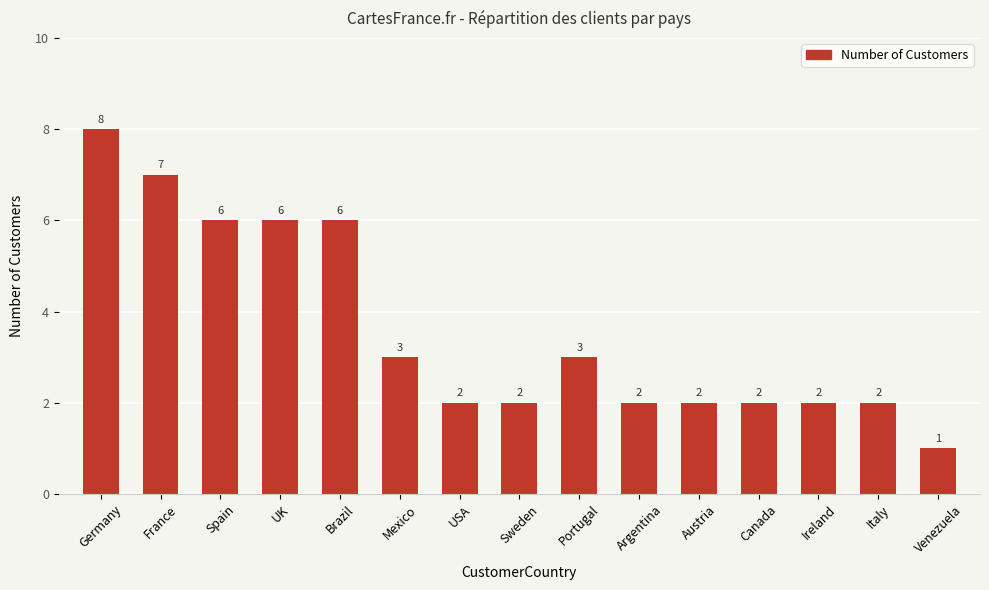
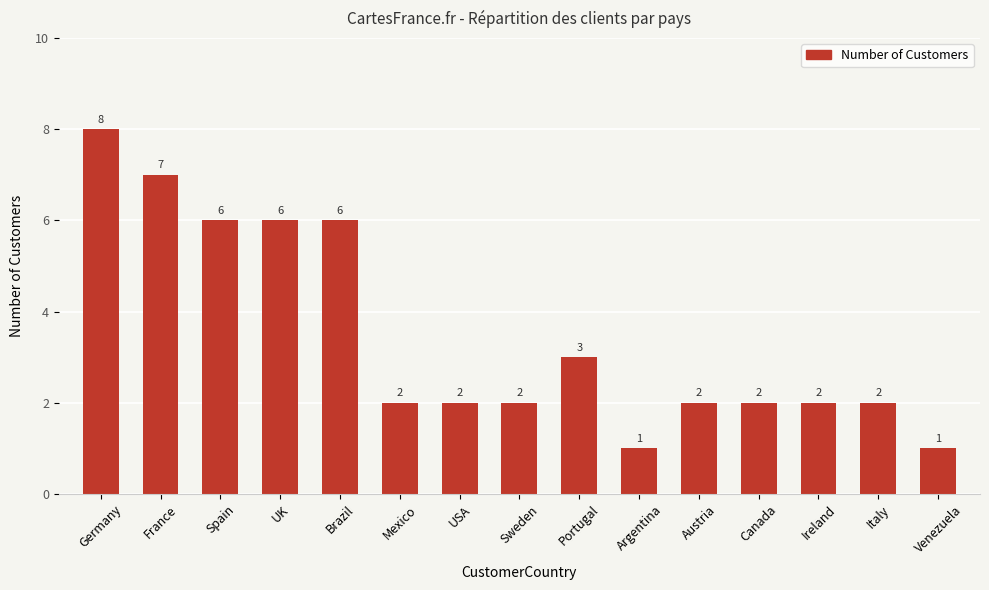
  {
    "Germany": 8,
    "France": 7,
    "Spain": 6,
    "UK": 6,
    "Brazil": 6,
-   "Mexico": 3,
+   "Mexico": 2,
    "USA": 2,
    "Sweden": 2,
    "Portugal": 3,
-   "Argentina": 2,
+   "Argentina": 1,
    "Austria": 2,
    "Canada": 2,
    "Ireland": 2,
    "Italy": 2,
    "Venezuela": 1
  }
